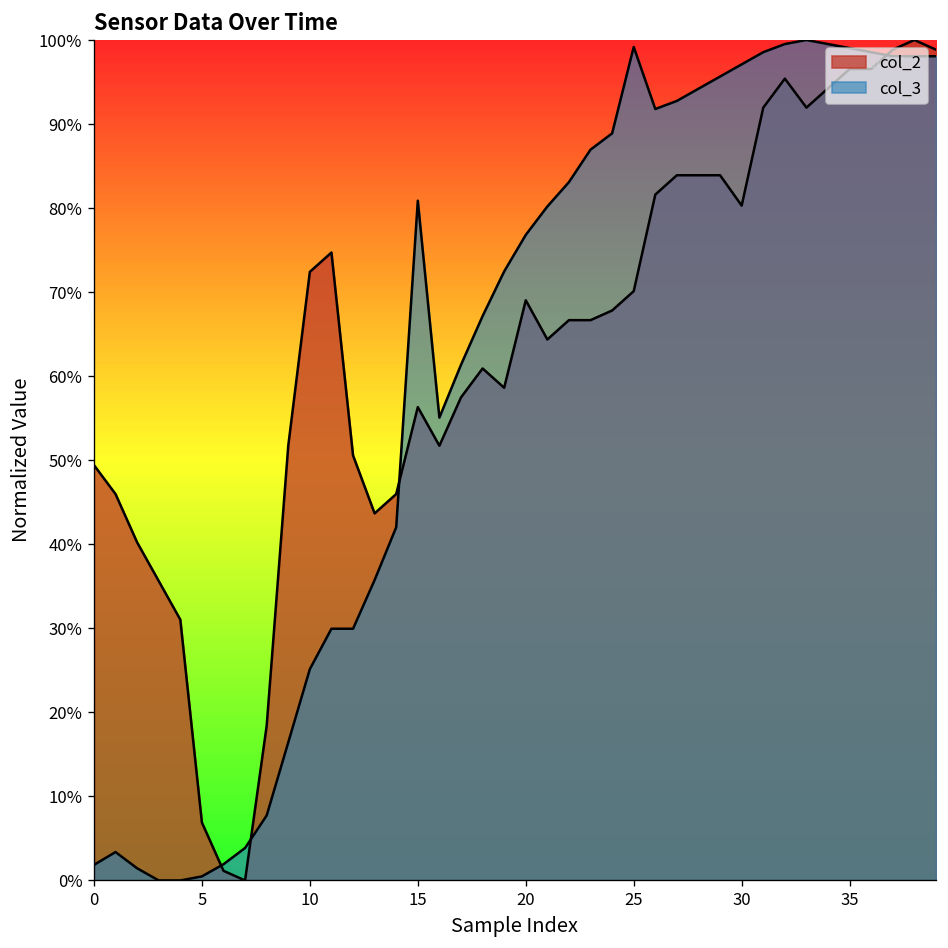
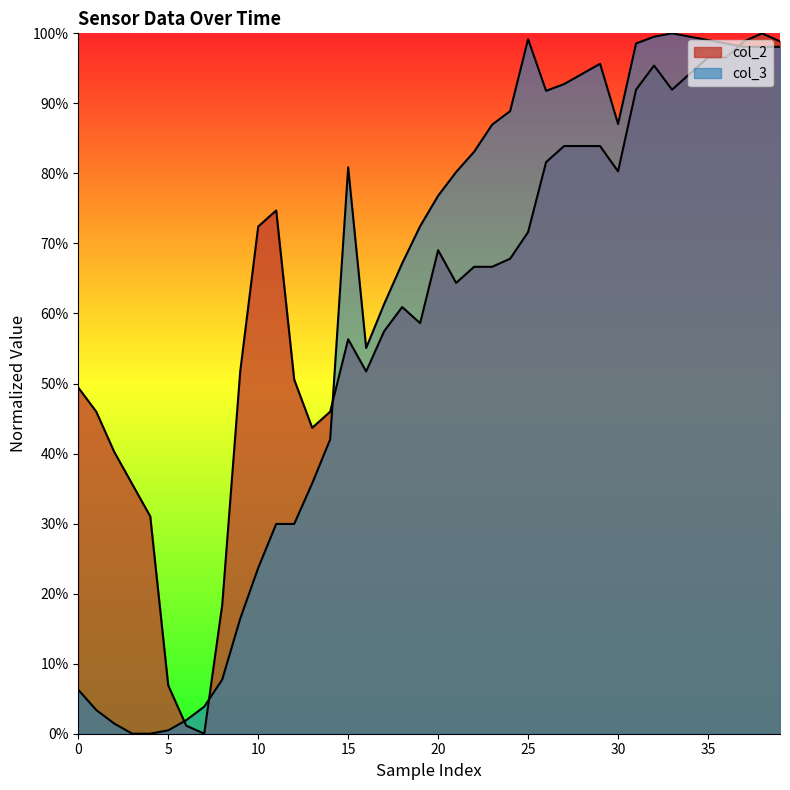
  {
    "col_2": {
      "0": "49%",
      "5": "7%",
      "10": "72%",
      "15": "56%",
      "20": "69%",
-     "25": "70%",
+     "25": "72%",
      "30": "80%"
    },
    "col_3": {
-     "0": "2%",
+     "0": "6%",
      "5": "0%",
-     "10": "25%",
+     "10": "24%",
      "15": "81%",
      "20": "77%",
      "25": "99%",
-     "30": "97%",
+     "30": "87%",
      "35": "99%"
    }
  }
